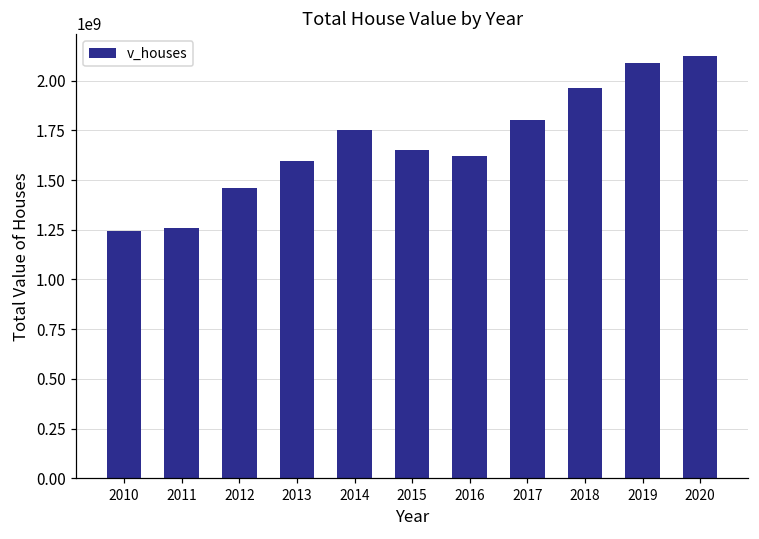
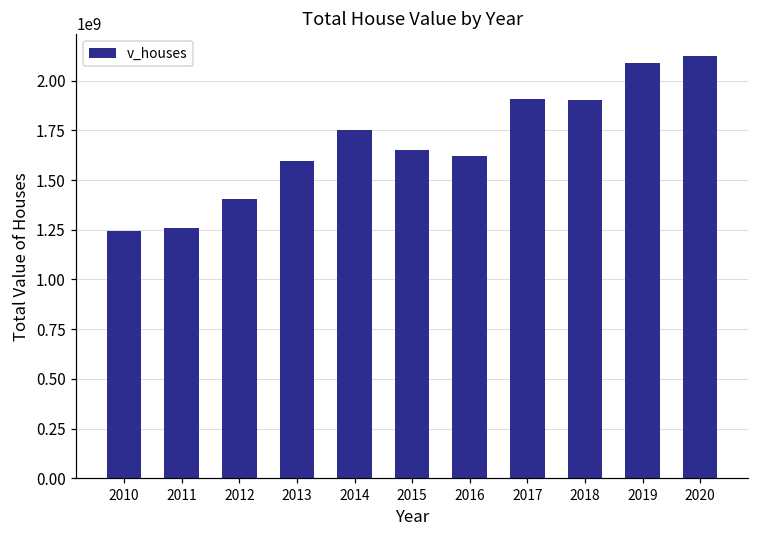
  {
    "2010": 1240000000,
    "2011": 1260000000,
-   "2012": 1460000000,
+   "2012": 1400000000,
    "2013": 1600000000,
    "2014": 1750000000,
    "2015": 1650000000,
    "2016": 1620000000,
-   "2017": 1800000000,
-   "2018": 1960000000,
+   "2017": 1910000000,
+   "2018": 1910000000,
    "2019": 2090000000,
    "2020": 2130000000
  }
